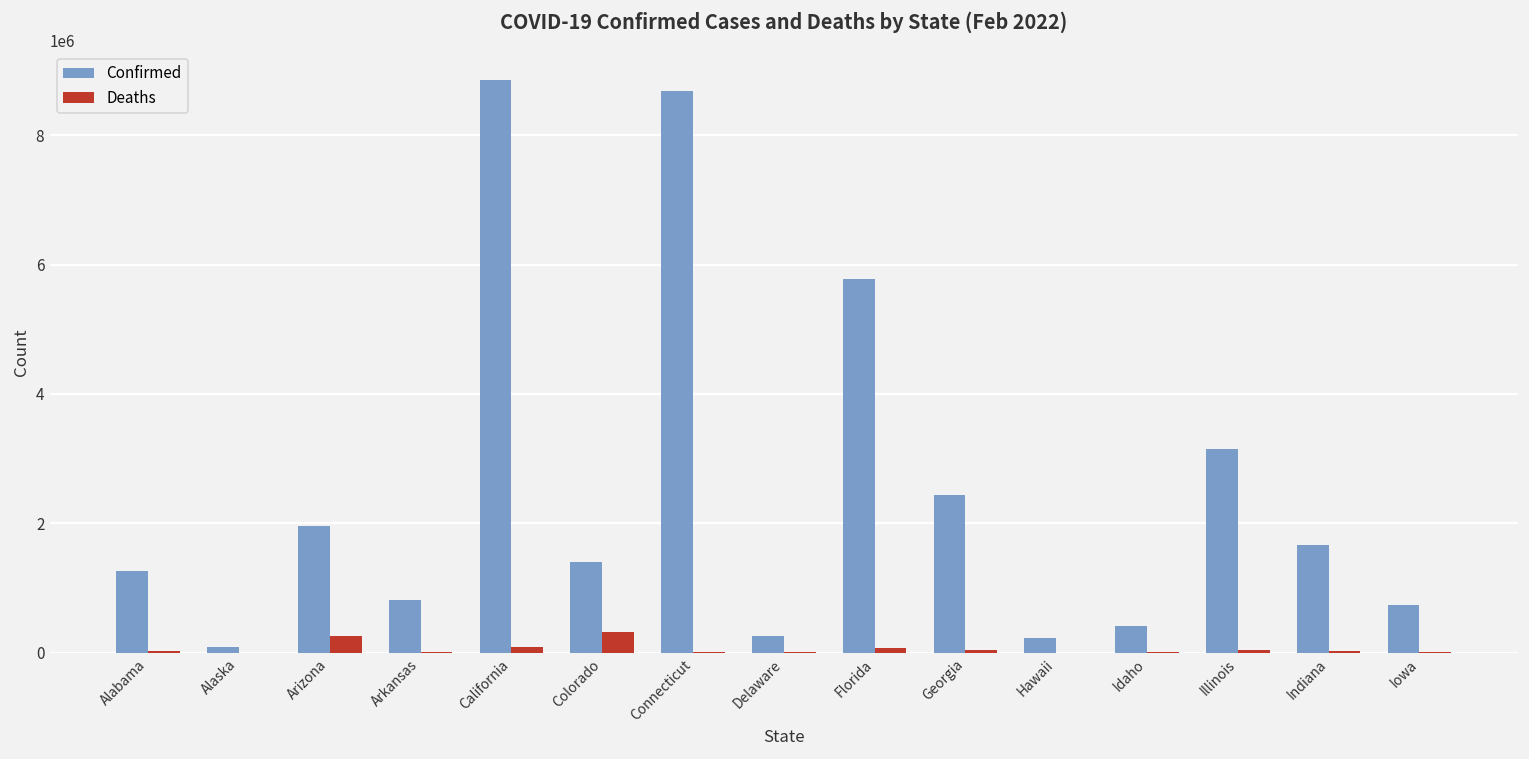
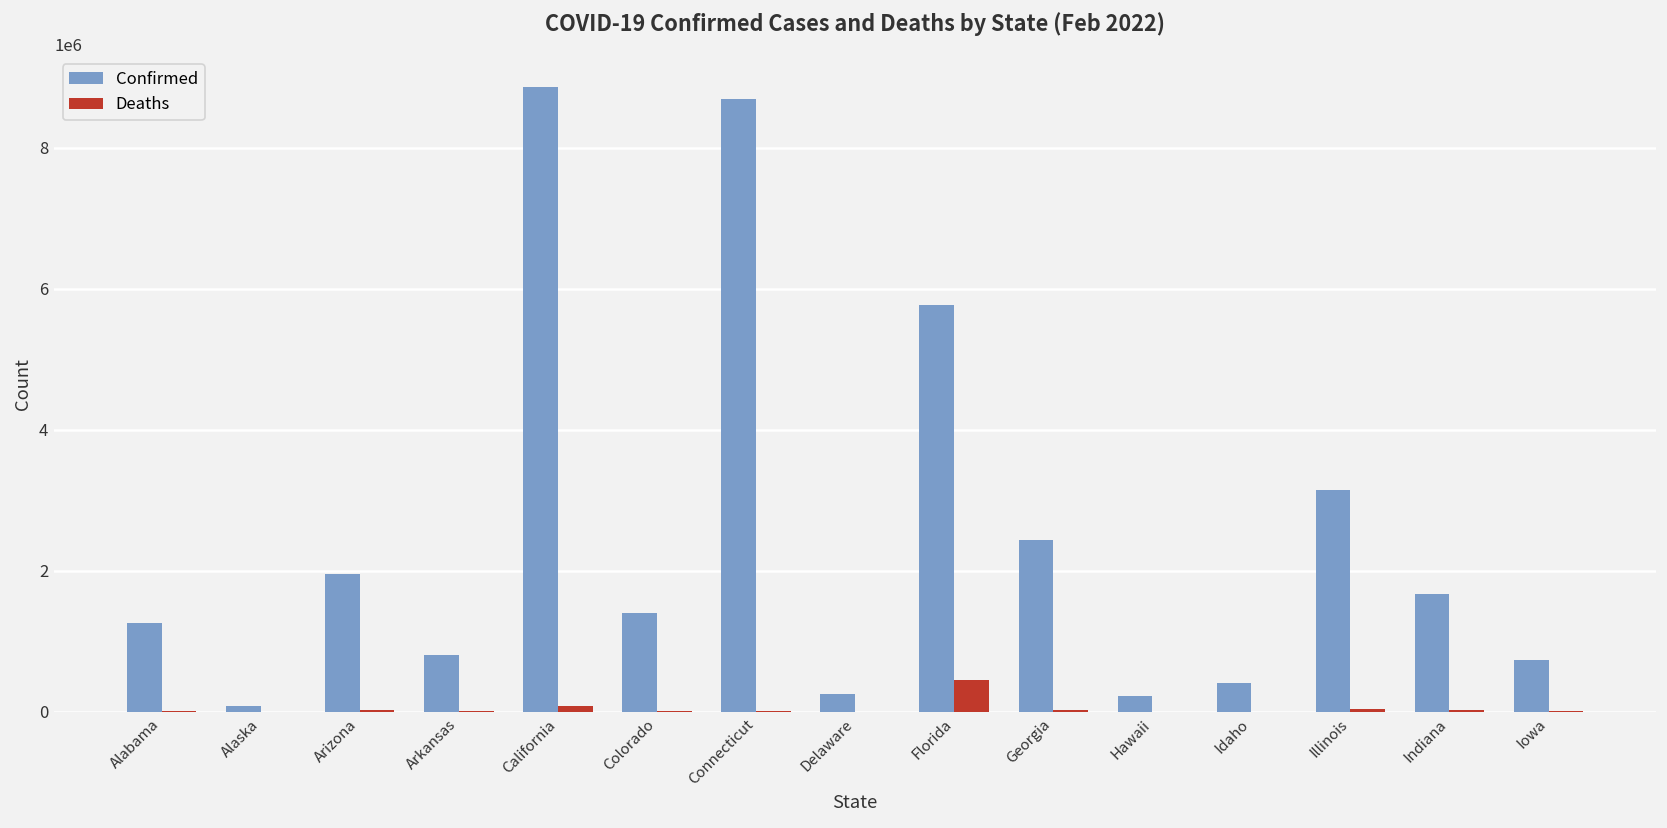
  {
    "Confirmed": {
      "Alabama": 1300000,
      "Alaska": 100000,
      "Arizona": 2000000,
      "Arkansas": 800000,
      "California": 8900000,
      "Colorado": 1400000,
      "Connecticut": 8700000,
      "Delaware": 300000,
      "Florida": 5800000,
      "Georgia": 2400000,
      "Hawaii": 200000,
      "Idaho": 400000,
      "Illinois": 3200000,
      "Indiana": 1700000,
      "Iowa": 700000
    },
    "Deaths": {
-     "Arizona": 300000,
+     "Arizona": 0,
      "California": 100000,
-     "Colorado": 300000,
-     "Florida": 100000
+     "Colorado": 0,
+     "Florida": 500000
    }
  }
